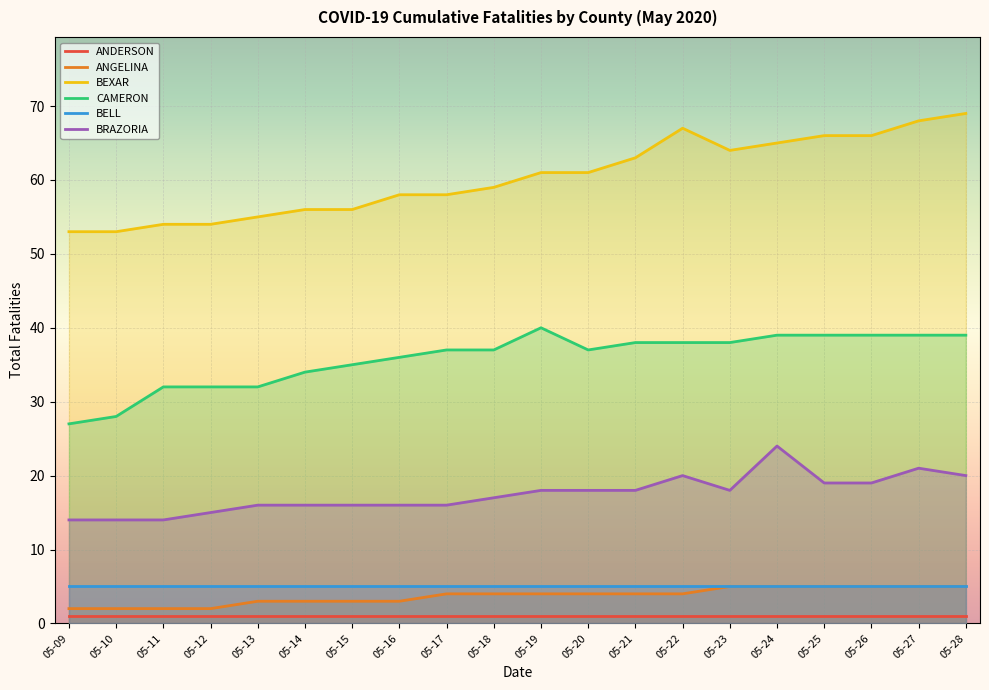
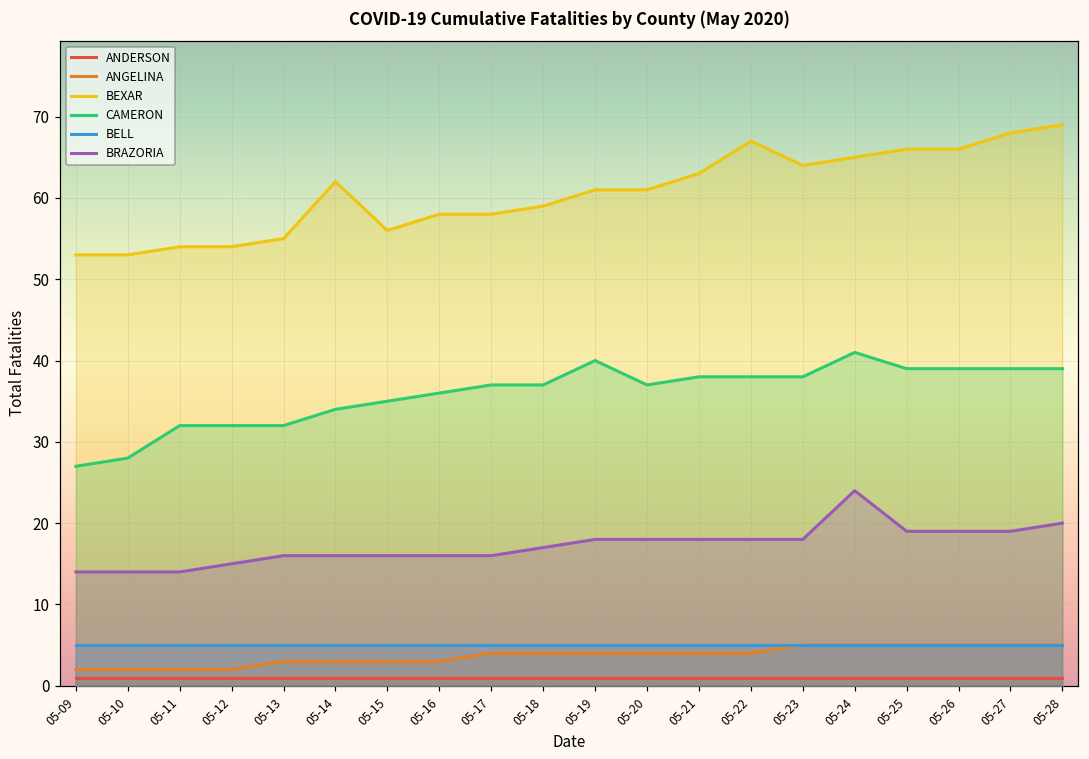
  {
    "BEXAR": {
      "05-09": 53,
      "05-10": 53,
      "05-11": 54,
      "05-12": 54,
      "05-13": 55,
-     "05-14": 56,
+     "05-14": 62,
      "05-15": 56,
      "05-16": 58,
      "05-17": 58,
      "05-18": 59,
      "05-19": 61,
      "05-20": 61,
      "05-21": 63,
      "05-22": 67,
      "05-23": 64,
      "05-24": 65,
      "05-25": 66,
      "05-26": 66,
      "05-27": 68,
      "05-28": 69
    },
    "CAMERON": {
      "05-09": 27,
      "05-10": 28,
      "05-11": 32,
      "05-12": 32,
      "05-13": 32,
      "05-14": 34,
      "05-15": 35,
      "05-16": 36,
      "05-17": 37,
      "05-18": 37,
      "05-19": 40,
      "05-20": 37,
      "05-21": 38,
      "05-22": 38,
      "05-23": 38,
-     "05-24": 39,
+     "05-24": 41,
      "05-25": 39,
      "05-26": 39,
      "05-27": 39,
      "05-28": 39
    },
    "BELL": {
      "05-09": 5,
      "05-10": 5,
      "05-11": 5,
      "05-12": 5,
      "05-13": 5,
      "05-14": 5,
      "05-15": 5,
      "05-16": 5,
      "05-17": 5,
      "05-18": 5,
      "05-19": 5,
      "05-20": 5,
      "05-21": 5,
      "05-22": 5
    },
    "BRAZORIA": {
      "05-09": 14,
      "05-10": 14,
      "05-11": 14,
      "05-12": 15,
      "05-13": 16,
      "05-14": 16,
      "05-15": 16,
      "05-16": 16,
      "05-17": 16,
      "05-18": 17,
      "05-19": 18,
      "05-20": 18,
      "05-21": 18,
-     "05-22": 20,
+     "05-22": 18,
      "05-23": 18,
      "05-24": 24,
      "05-25": 19,
      "05-26": 19,
-     "05-27": 21,
+     "05-27": 19,
      "05-28": 20
    }
  }
